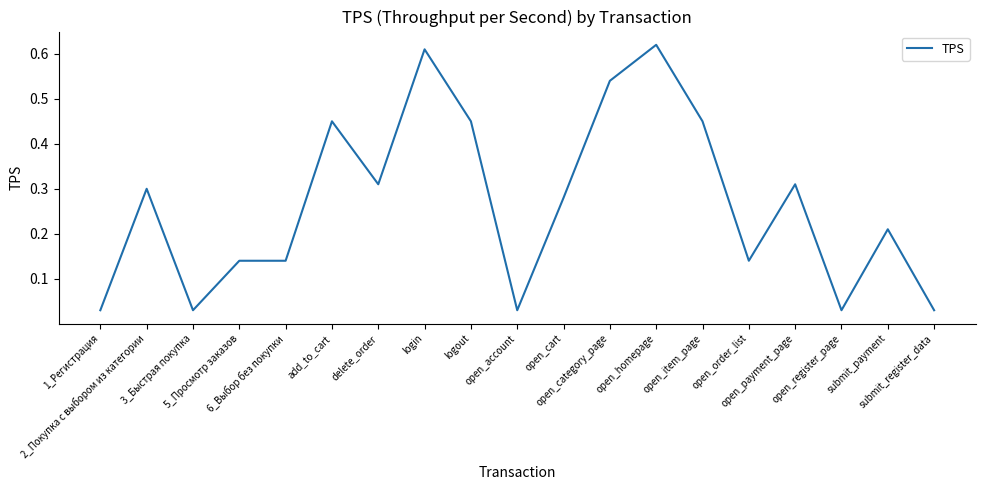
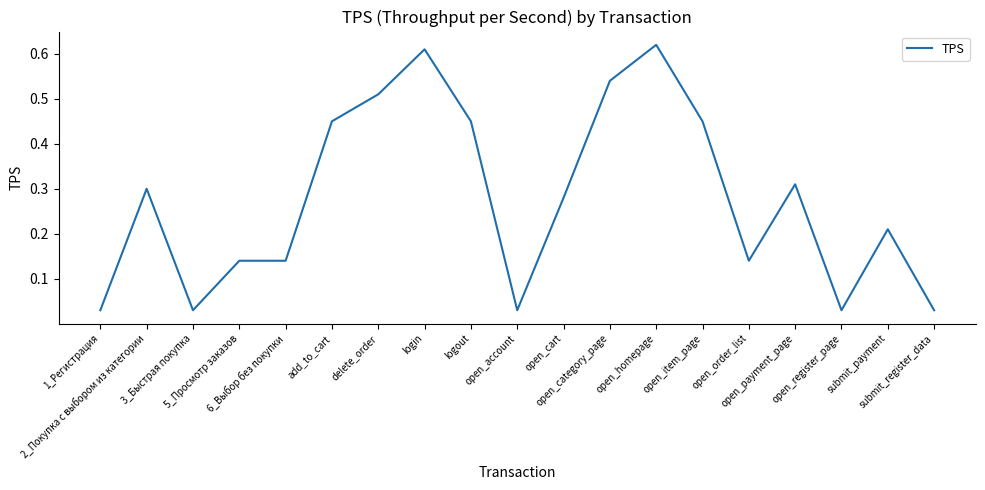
  {
    "1_Регистрация": 0.03,
    "2_Покупка с выбором из категории": 0.30,
    "3_Быстрая покупка": 0.03,
    "5_Просмотр заказов": 0.14,
    "6_Выбор без покупки": 0.14,
    "add_to_cart": 0.45,
-   "delete_order": 0.31,
+   "delete_order": 0.51,
    "login": 0.61,
    "logout": 0.45,
    "open_account": 0.03,
    "open_cart": 0.28,
    "open_category_page": 0.54,
    "open_homepage": 0.62,
    "open_item_page": 0.45,
    "open_order_list": 0.14,
    "open_payment_page": 0.31,
    "open_register_page": 0.03,
    "submit_payment": 0.21,
    "submit_register_data": 0.03
  }
